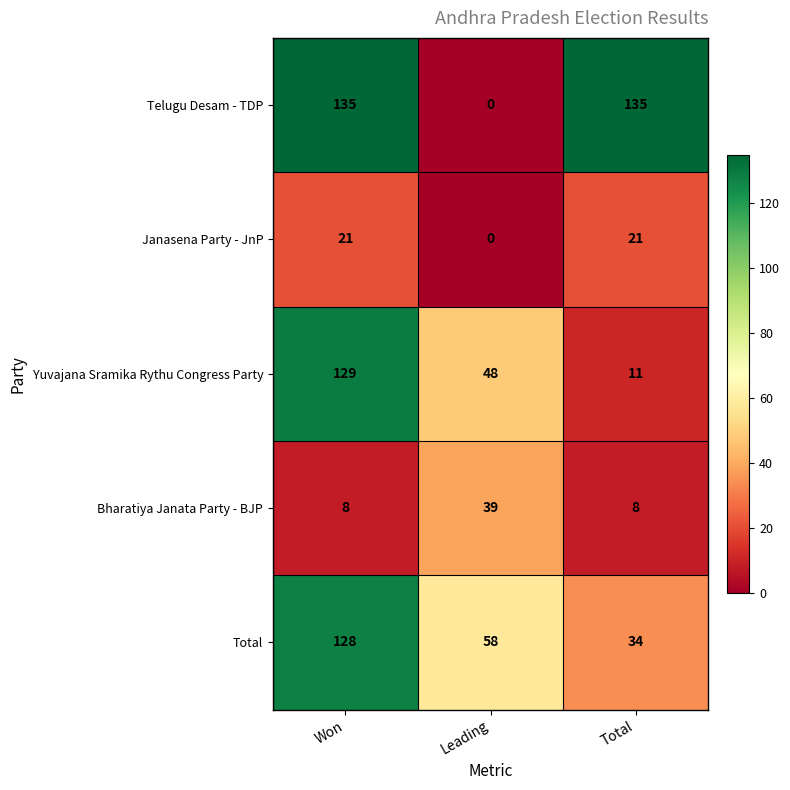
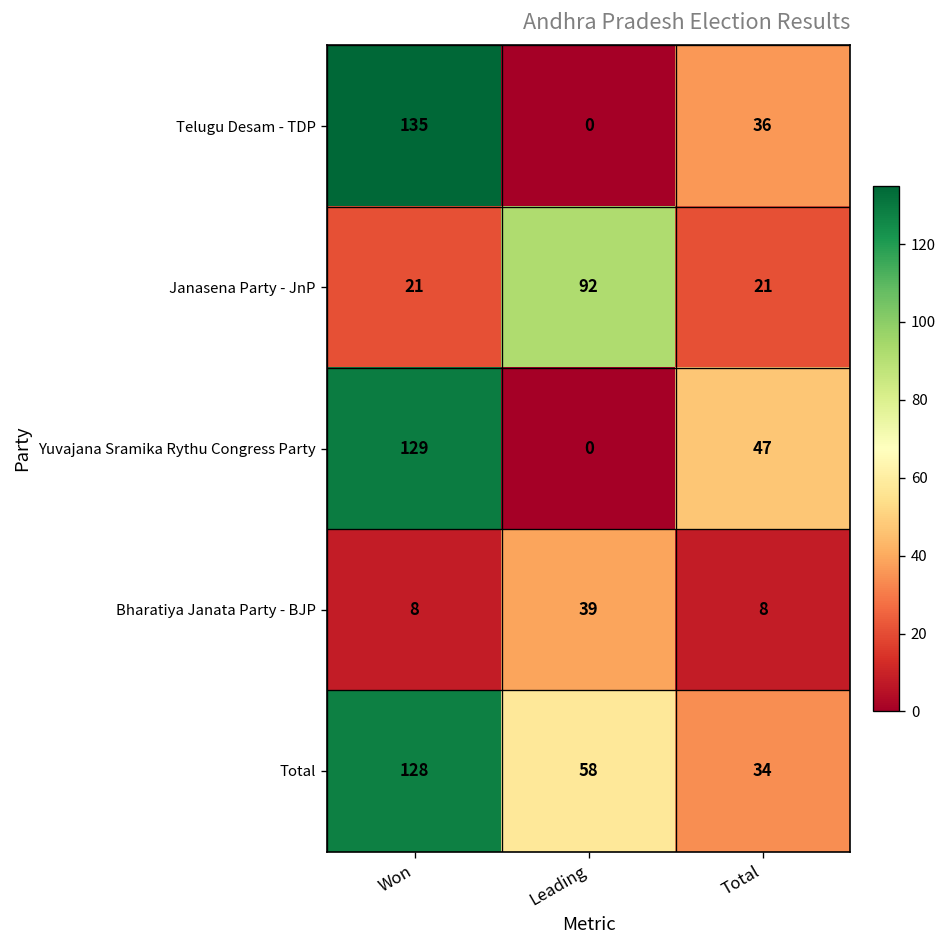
  {
    "Telugu Desam - TDP": {
      "Won": 135,
      "Leading": 0,
-     "Total": 135
+     "Total": 36
    },
    "Janasena Party - JnP": {
      "Won": 21,
-     "Leading": 0,
+     "Leading": 92,
      "Total": 21
    },
    "Yuvajana Sramika Rythu Congress Party": {
      "Won": 129,
-     "Leading": 48,
-     "Total": 11
+     "Leading": 0,
+     "Total": 47
    },
    "Bharatiya Janata Party - BJP": {
      "Won": 8,
      "Leading": 39,
      "Total": 8
    },
    "Total": {
      "Won": 128,
      "Leading": 58,
      "Total": 34
    }
  }
